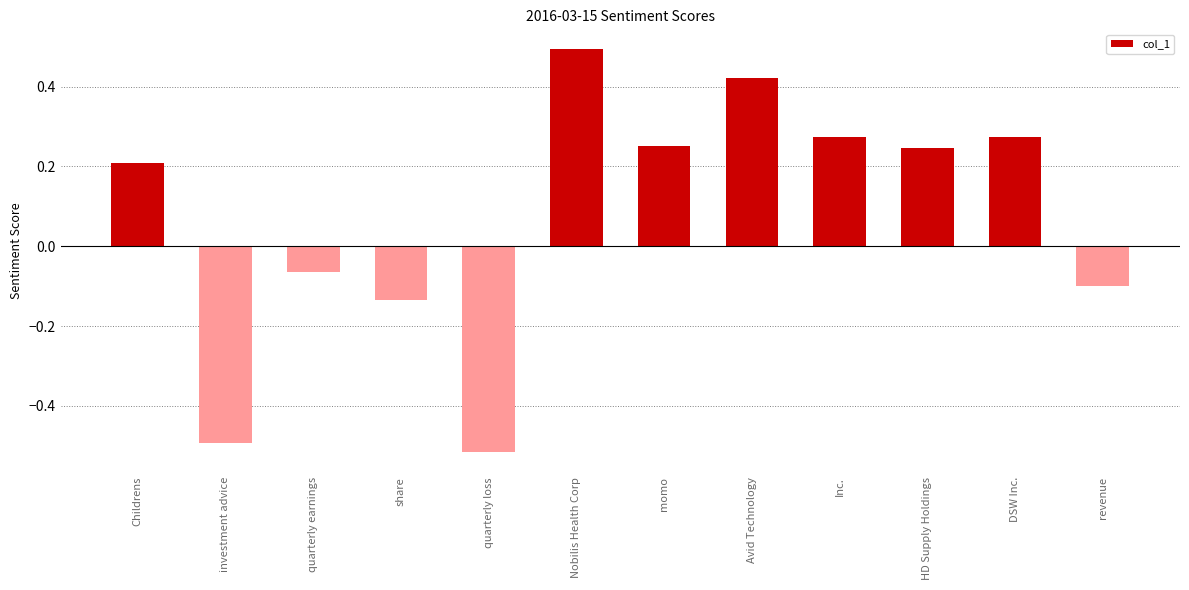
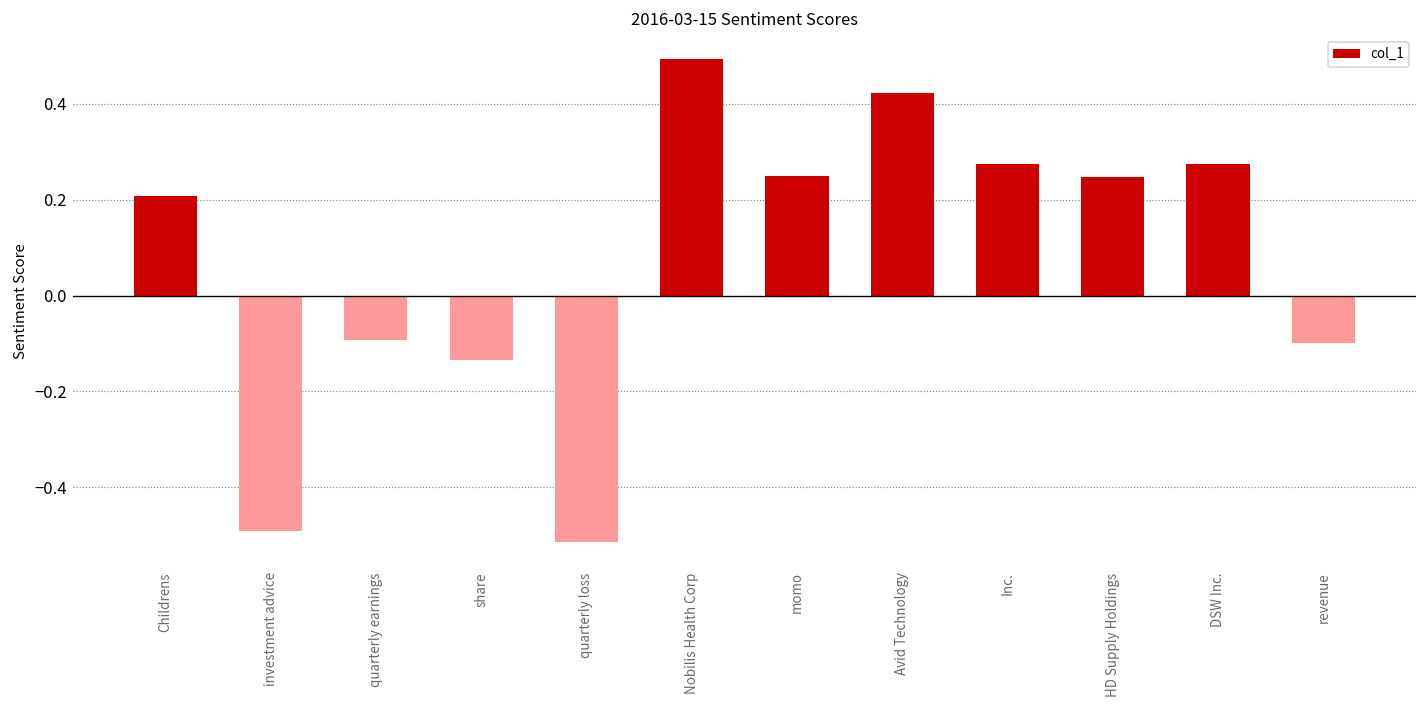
  {
    "Childrens": 0.21,
    "investment advice": -0.49,
-   "quarterly earnings": -0.06,
+   "quarterly earnings": -0.09,
    "share": -0.14,
    "quarterly loss": -0.52,
    "Nobilis Health Corp": 0.49,
    "momo": 0.25,
    "Avid Technology": 0.42,
    "Inc.": 0.27,
    "HD Supply Holdings": 0.25,
    "DSW Inc.": 0.27,
    "revenue": -0.10
  }
